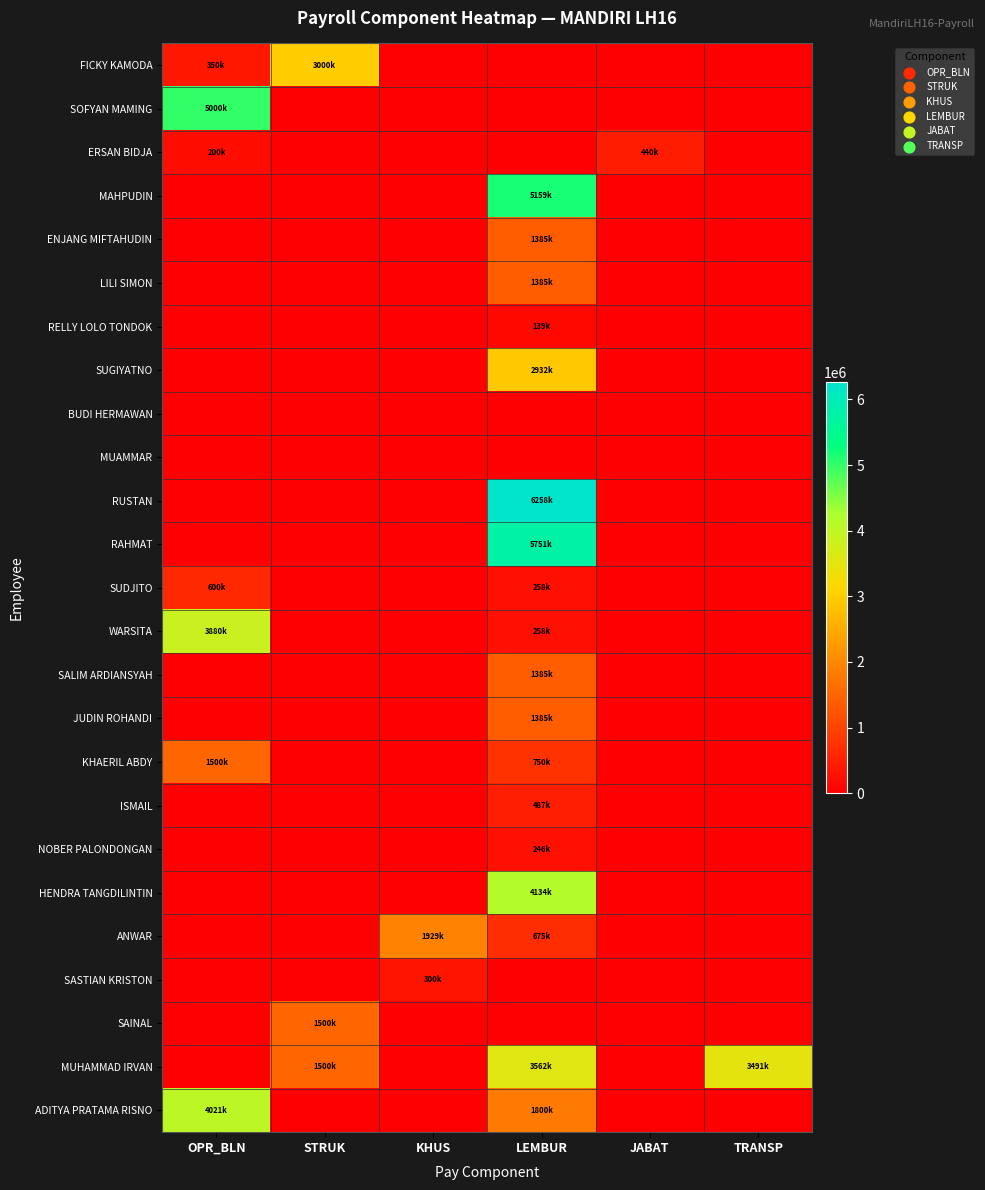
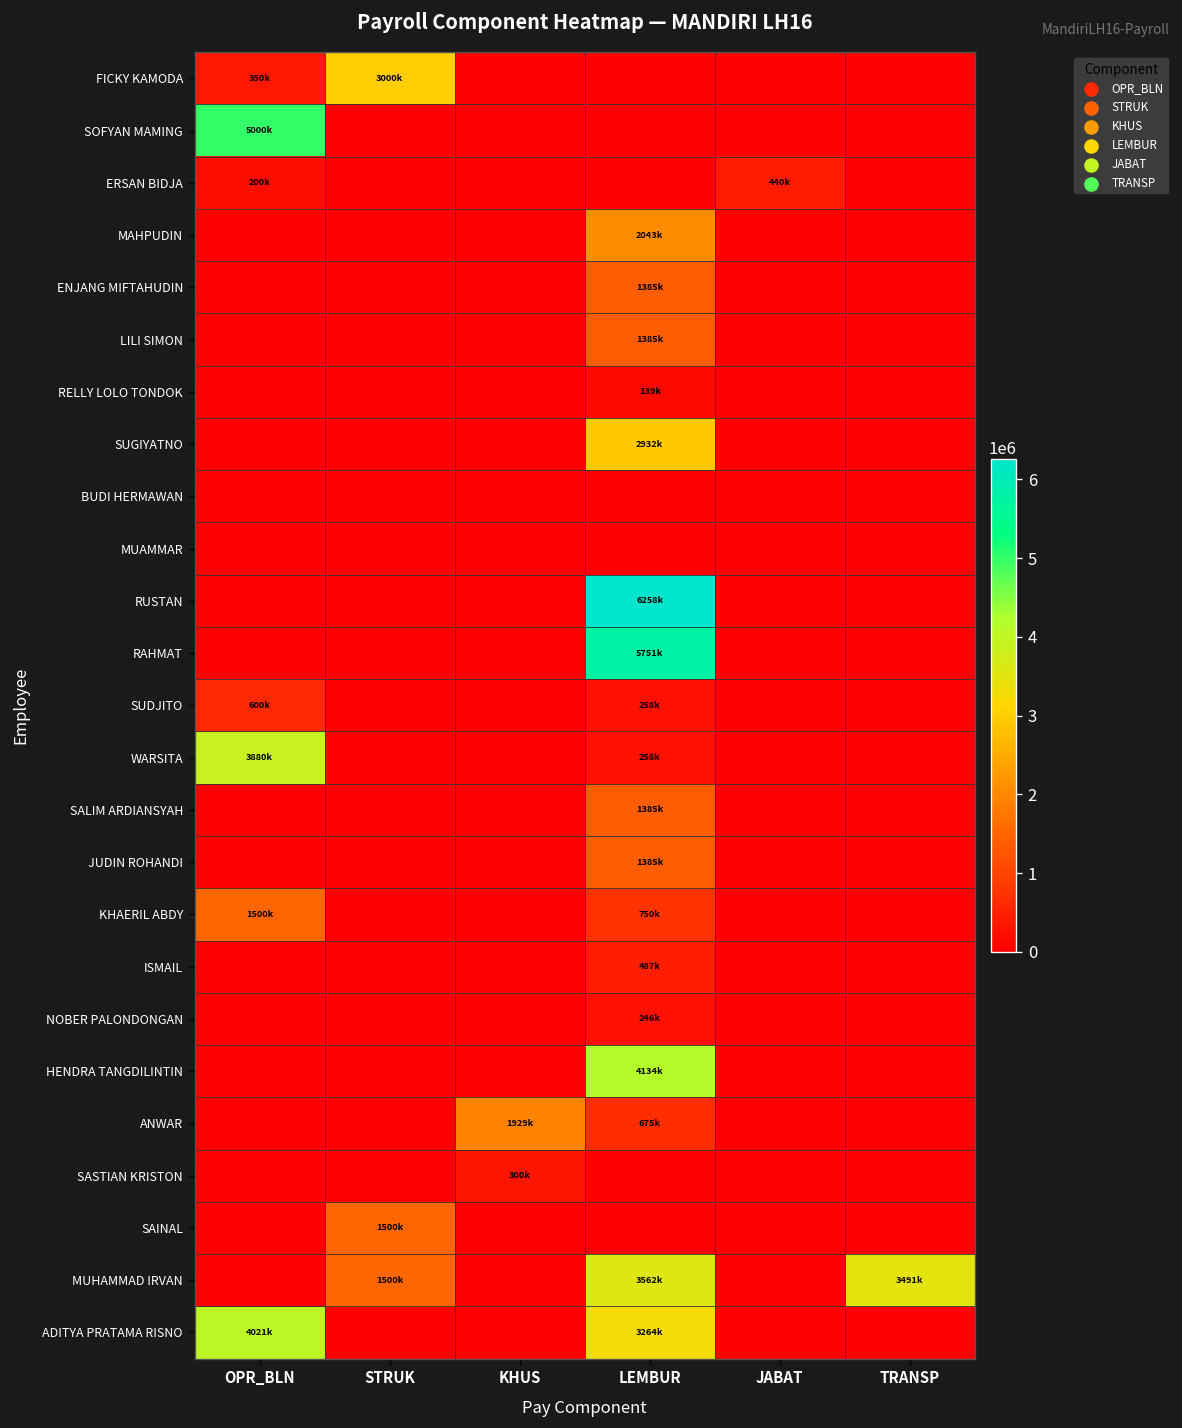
  {
    "FICKY KAMODA": {
      "OPR_BLN": "350k",
      "STRUK": "3000k"
    },
    "SOFYAN MAMING": {
      "OPR_BLN": "5000k"
    },
    "ERSAN BIDJA": {
      "OPR_BLN": "200k",
      "JABAT": "440k"
    },
    "MAHPUDIN": {
-     "LEMBUR": "5159k"
+     "LEMBUR": "2043k"
    },
    "ENJANG MIFTAHUDIN": {
      "LEMBUR": "1385k"
    },
    "LILI SIMON": {
      "LEMBUR": "1385k"
    },
    "RELLY LOLO TONDOK": {
      "LEMBUR": "139k"
    },
    "SUGIYATNO": {
      "LEMBUR": "2932k"
    },
    "RUSTAN": {
      "LEMBUR": "6258k"
    },
    "RAHMAT": {
      "LEMBUR": "5751k"
    },
    "SUDJITO": {
      "OPR_BLN": "600k",
      "LEMBUR": "258k"
    },
    "WARSITA": {
      "OPR_BLN": "3880k",
      "LEMBUR": "258k"
    },
    "SALIM ARDIANSYAH": {
      "LEMBUR": "1385k"
    },
    "JUDIN ROHANDI": {
      "LEMBUR": "1385k"
    },
    "KHAERIL ABDY": {
      "OPR_BLN": "1500k",
      "LEMBUR": "750k"
    },
    "ISMAIL": {
      "LEMBUR": "487k"
    },
    "NOBER PALONDONGAN": {
      "LEMBUR": "246k"
    },
    "HENDRA TANGDILINTIN": {
      "LEMBUR": "4134k"
    },
    "ANWAR": {
      "KHUS": "1929k",
      "LEMBUR": "675k"
    },
    "SASTIAN KRISTON": {
      "KHUS": "300k"
    },
    "SAINAL": {
      "STRUK": "1500k"
    },
    "MUHAMMAD IRVAN": {
      "STRUK": "1500k",
      "LEMBUR": "3562k",
      "TRANSP": "3491k"
    },
    "ADITYA PRATAMA RISNO": {
      "OPR_BLN": "4021k",
-     "LEMBUR": "1800k"
+     "LEMBUR": "3264k"
    }
  }
